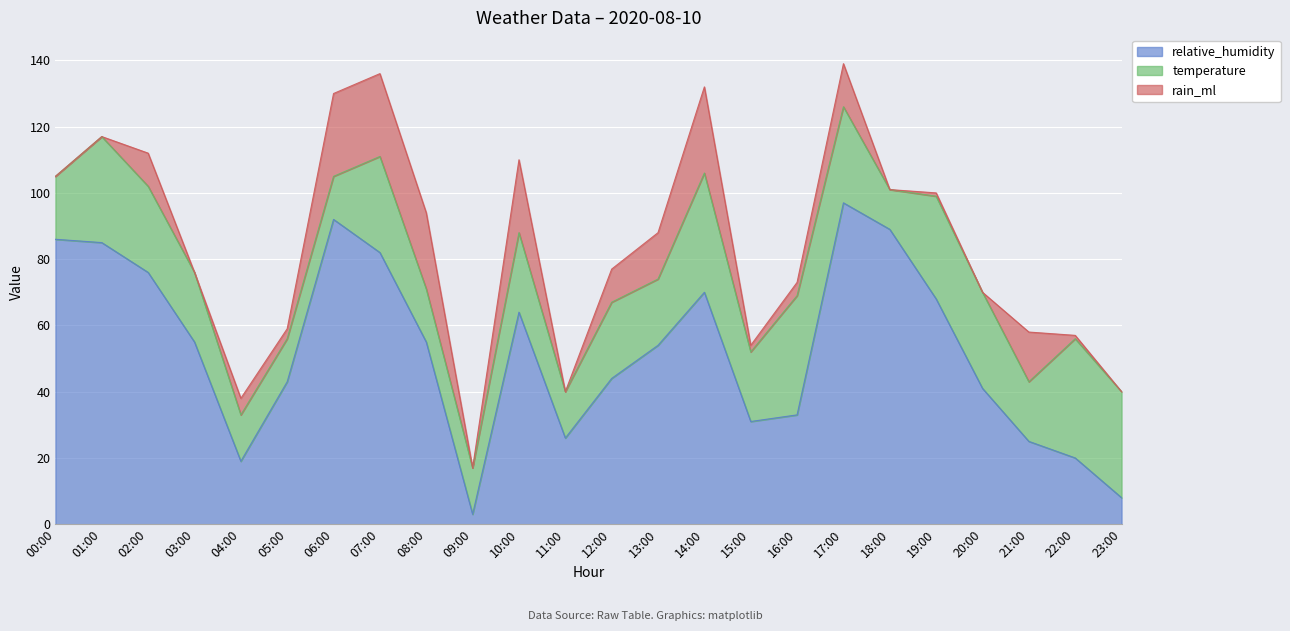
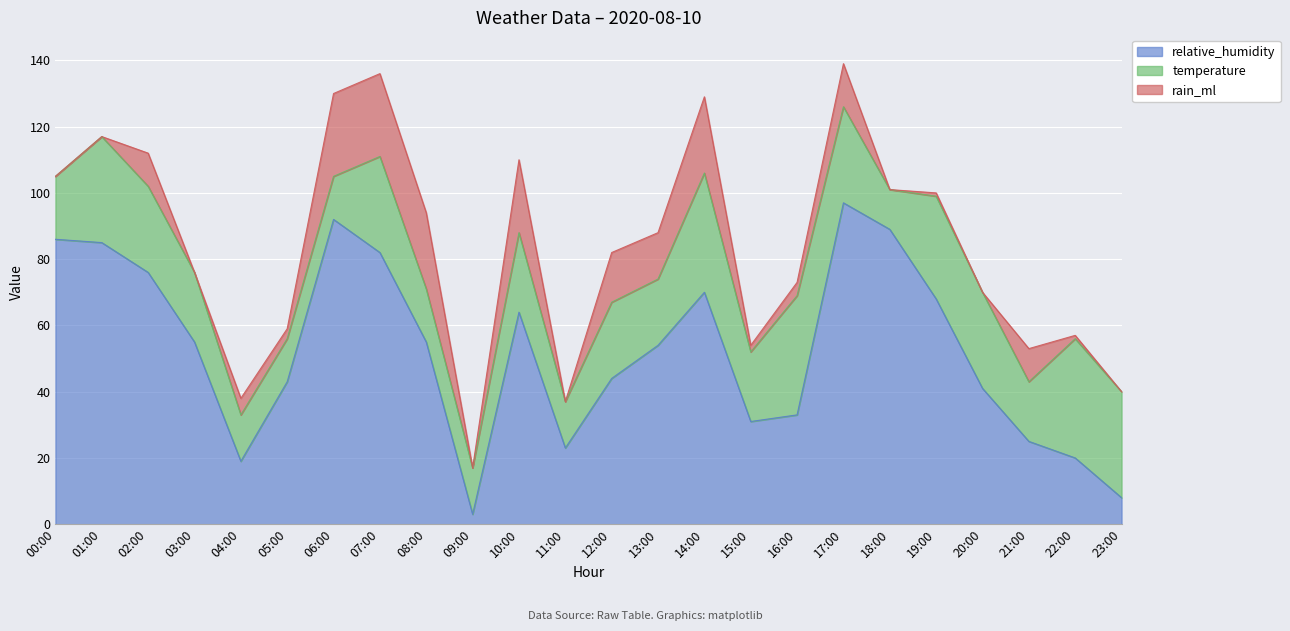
  {
    "relative_humidity": {
      "00:00": 86,
      "01:00": 85,
      "02:00": 76,
      "03:00": 55,
      "04:00": 19,
      "05:00": 43,
      "06:00": 92,
      "07:00": 82,
      "08:00": 55,
      "09:00": 3,
      "10:00": 64,
-     "11:00": 26,
+     "11:00": 23,
      "12:00": 44,
      "13:00": 54,
      "14:00": 70,
      "15:00": 31,
      "16:00": 33,
      "17:00": 97,
      "18:00": 89,
      "19:00": 68,
      "20:00": 41,
      "21:00": 25,
      "22:00": 20,
      "23:00": 8
    },
    "temperature": {
      "02:00": 26,
      "04:00": 14,
      "05:00": 13,
      "06:00": 13,
      "07:00": 29,
      "08:00": 16,
      "10:00": 24,
      "12:00": 23,
      "13:00": 20,
      "14:00": 36,
      "15:00": 21,
      "16:00": 36,
      "17:00": 29,
      "19:00": 31,
      "21:00": 18,
      "22:00": 36
    },
    "rain_ml": {
      "02:00": 10,
      "04:00": 5,
      "05:00": 3,
      "06:00": 25,
      "07:00": 25,
      "08:00": 23,
      "10:00": 22,
-     "12:00": 10,
+     "12:00": 15,
      "13:00": 14,
-     "14:00": 26,
+     "14:00": 23,
      "15:00": 2,
      "16:00": 4,
      "17:00": 13,
      "19:00": 1,
-     "21:00": 15,
+     "21:00": 10,
      "22:00": 1
    }
  }
